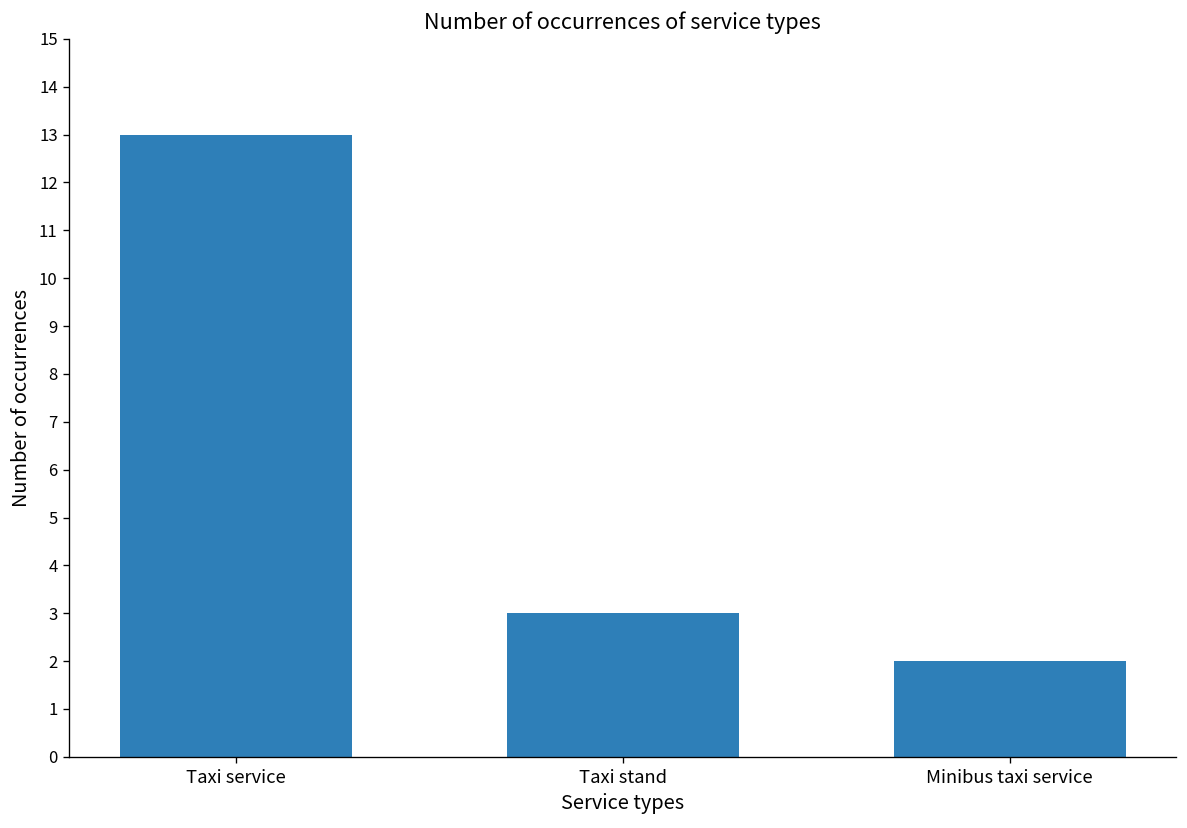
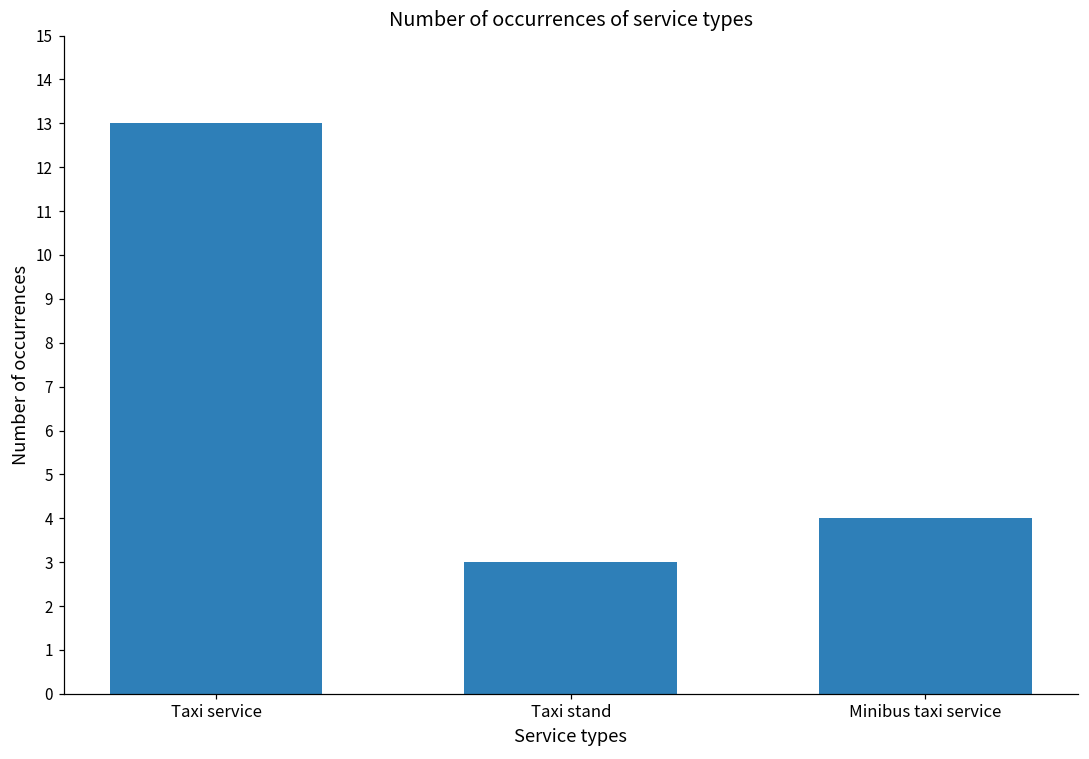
  {
    "Taxi service": 13,
    "Taxi stand": 3,
-   "Minibus taxi service": 2
+   "Minibus taxi service": 4
  }
